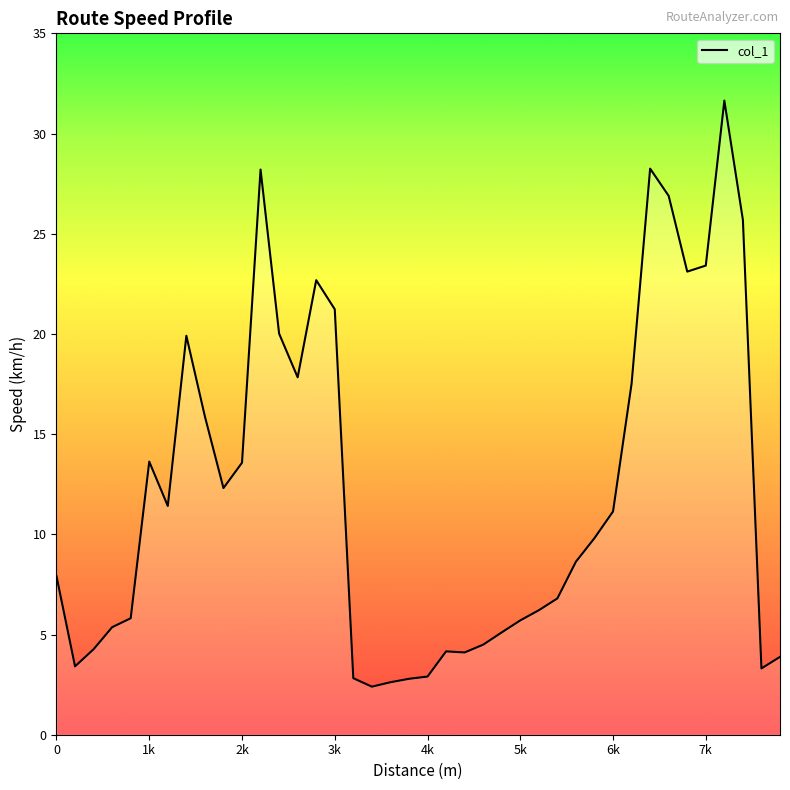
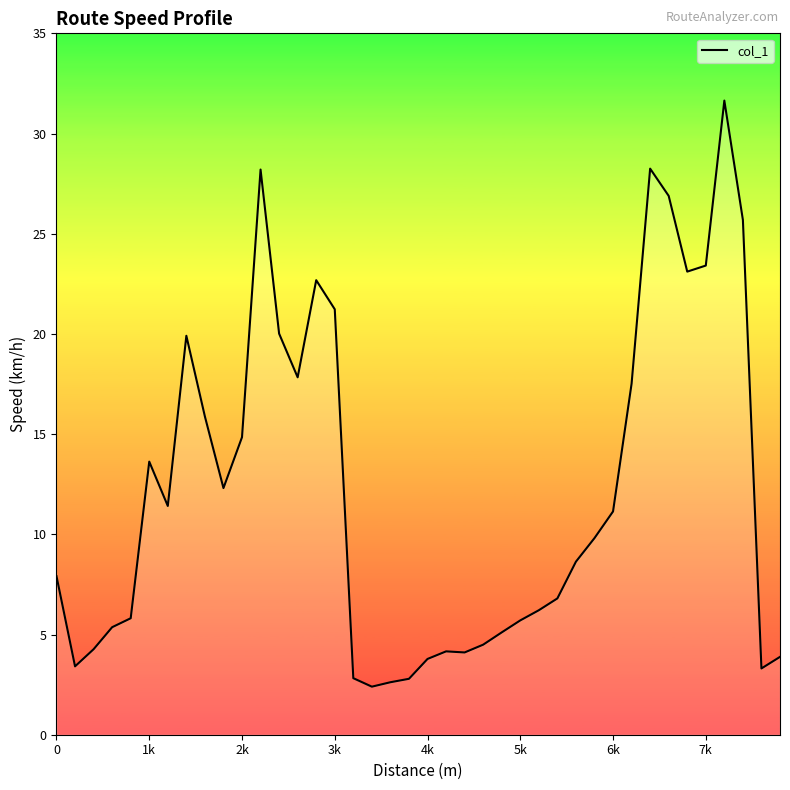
  {
    "0": 7.9,
    "1k": 13.6,
-   "2k": 13.6,
+   "2k": 14.8,
    "3k": 21.2,
-   "4k": 2.9,
+   "4k": 3.8,
    "5k": 5.7,
    "6k": 11.1,
    "7k": 23.4
  }
